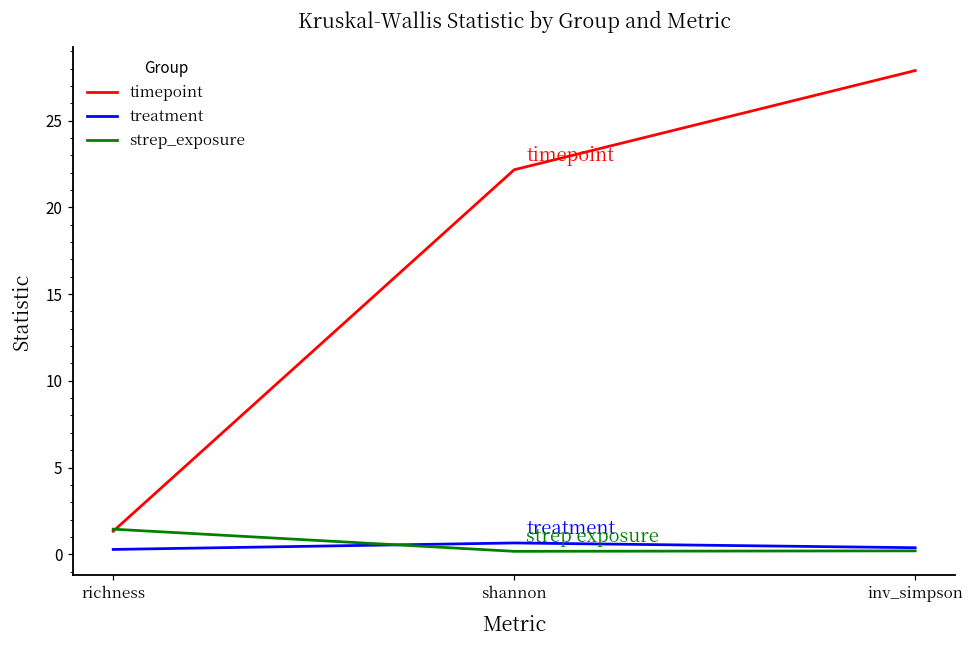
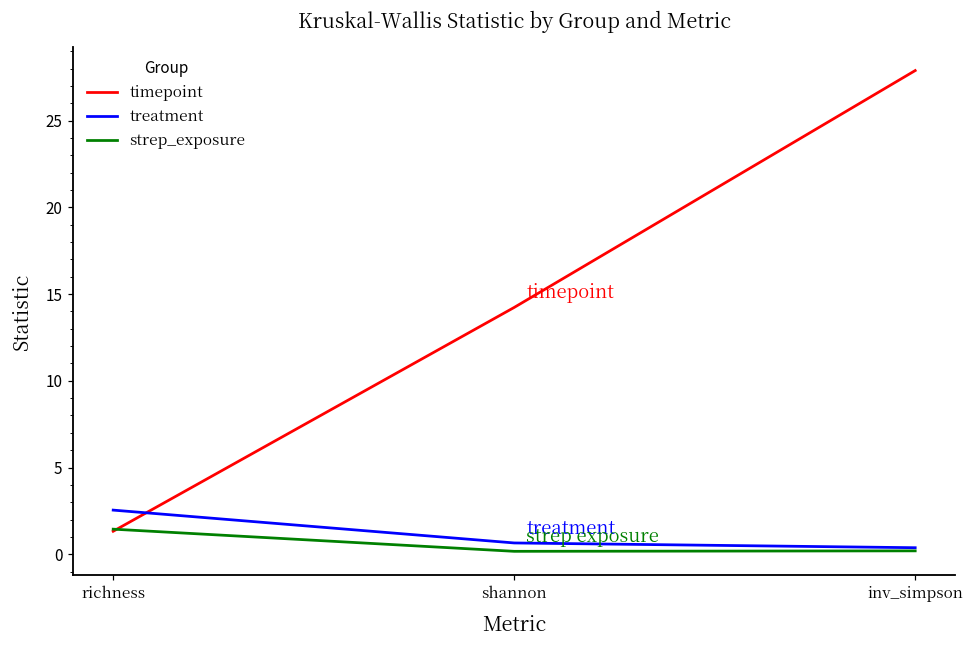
  {
    "timepoint": {
-     "shannon": 22.2,
+     "shannon": 14.2,
      "inv_simpson": 27.9
    },
    "treatment": {
-     "richness": 0.3,
+     "richness": 2.5,
      "shannon": 0.7,
      "inv_simpson": 0.4
    },
    "strep_exposure": {
      "shannon": 0.2,
      "inv_simpson": 0.2
    }
  }
